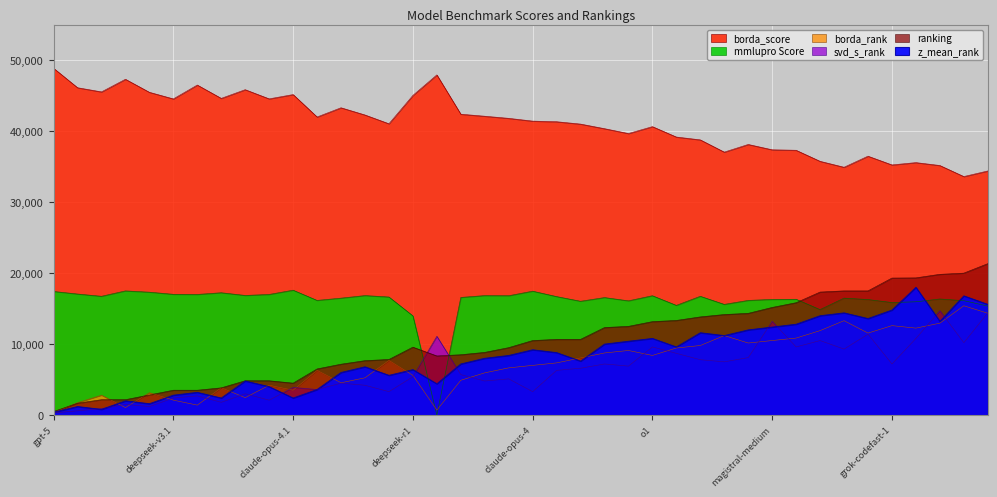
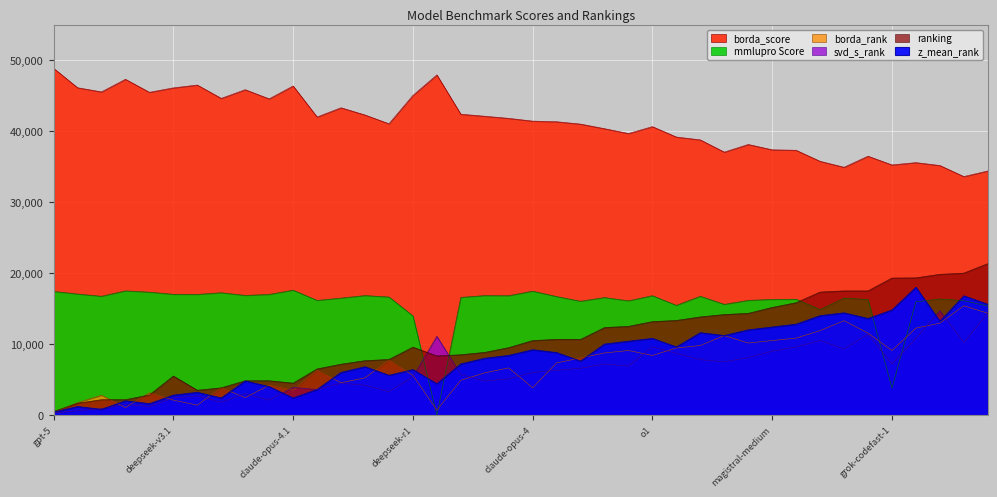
  {
    "borda_score": {
      "gpt-5": "49,000",
-     "deepseek-v3.1": "45,000",
-     "claude-opus-4.1": "45,000",
+     "deepseek-v3.1": "46,000",
+     "claude-opus-4.1": "46,000",
      "deepseek-r1": "45,000",
      "claude-opus-4": "41,000",
      "o1": "41,000",
      "magistral-medium": "37,000",
      "grok-codefast-1": "35,000"
    },
    "mmlupro Score": {
      "gpt-5": "17,000",
      "deepseek-v3.1": "17,000",
      "claude-opus-4.1": "18,000",
      "deepseek-r1": "14,000",
      "claude-opus-4": "17,000",
      "o1": "17,000",
      "magistral-medium": "16,000",
-     "grok-codefast-1": "16,000"
+     "grok-codefast-1": "4,000"
    },
    "borda_rank": {
      "claude-opus-4.1": "4,000",
-     "claude-opus-4": "7,000",
+     "claude-opus-4": "4,000",
      "o1": "8,000",
      "magistral-medium": "11,000",
-     "grok-codefast-1": "13,000"
+     "grok-codefast-1": "9,000"
    },
    "svd_s_rank": {
      "claude-opus-4.1": "4,000",
-     "claude-opus-4": "3,000",
+     "claude-opus-4": "6,000",
      "o1": "10,000",
-     "magistral-medium": "13,000",
+     "magistral-medium": "9,000",
      "grok-codefast-1": "7,000"
    },
    "ranking": {
-     "deepseek-v3.1": "4,000",
+     "deepseek-v3.1": "6,000",
      "claude-opus-4.1": "5,000",
      "deepseek-r1": "10,000",
      "claude-opus-4": "11,000",
      "o1": "13,000",
      "magistral-medium": "15,000",
      "grok-codefast-1": "19,000"
    },
    "z_mean_rank": {
      "deepseek-v3.1": "3,000",
      "claude-opus-4.1": "2,000",
      "deepseek-r1": "6,000",
      "claude-opus-4": "9,000",
      "o1": "11,000",
      "magistral-medium": "12,000",
      "grok-codefast-1": "15,000"
    }
  }
